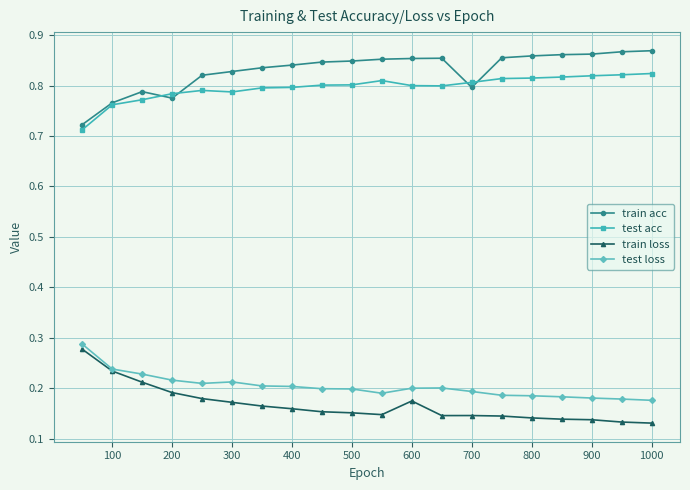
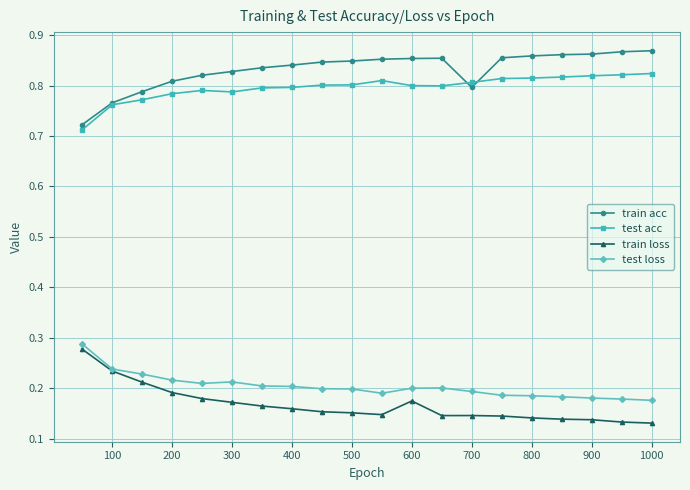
  {
    "train acc": {
-     "200": 0.78,
+     "200": 0.81,
      "300": 0.83,
      "400": 0.84,
      "500": 0.85,
      "600": 0.85,
      "700": 0.80,
      "800": 0.86,
      "900": 0.86,
      "1000": 0.87
    },
    "train loss": {
      "200": 0.19,
      "300": 0.17,
      "400": 0.16,
      "500": 0.15,
      "600": 0.17,
      "700": 0.15,
      "800": 0.14,
      "900": 0.14,
      "1000": 0.13
    }
  }
